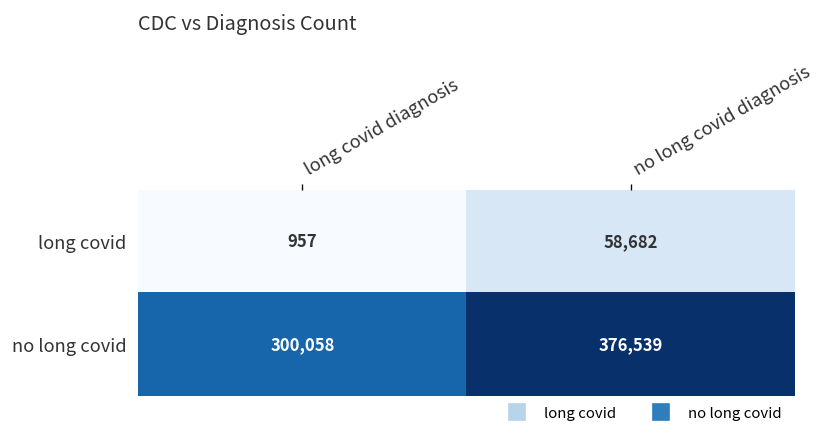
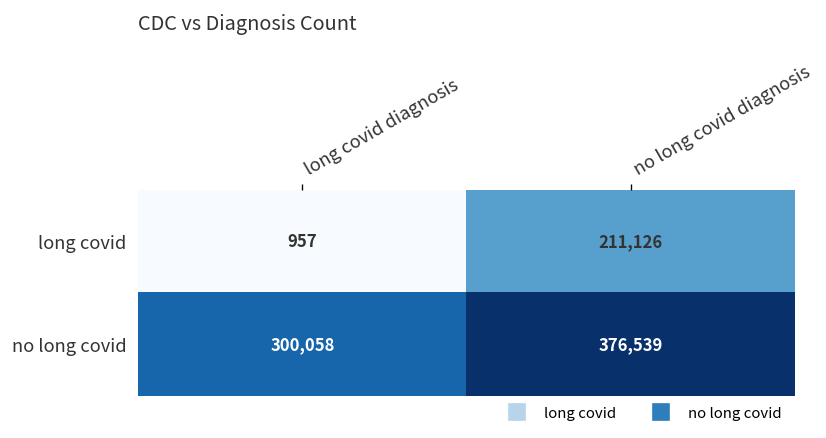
  {
    "long covid": {
      "long covid diagnosis": "957",
-     "no long covid diagnosis": "58,682"
+     "no long covid diagnosis": "211,126"
    },
    "no long covid": {
      "long covid diagnosis": "300,058",
      "no long covid diagnosis": "376,539"
    }
  }
